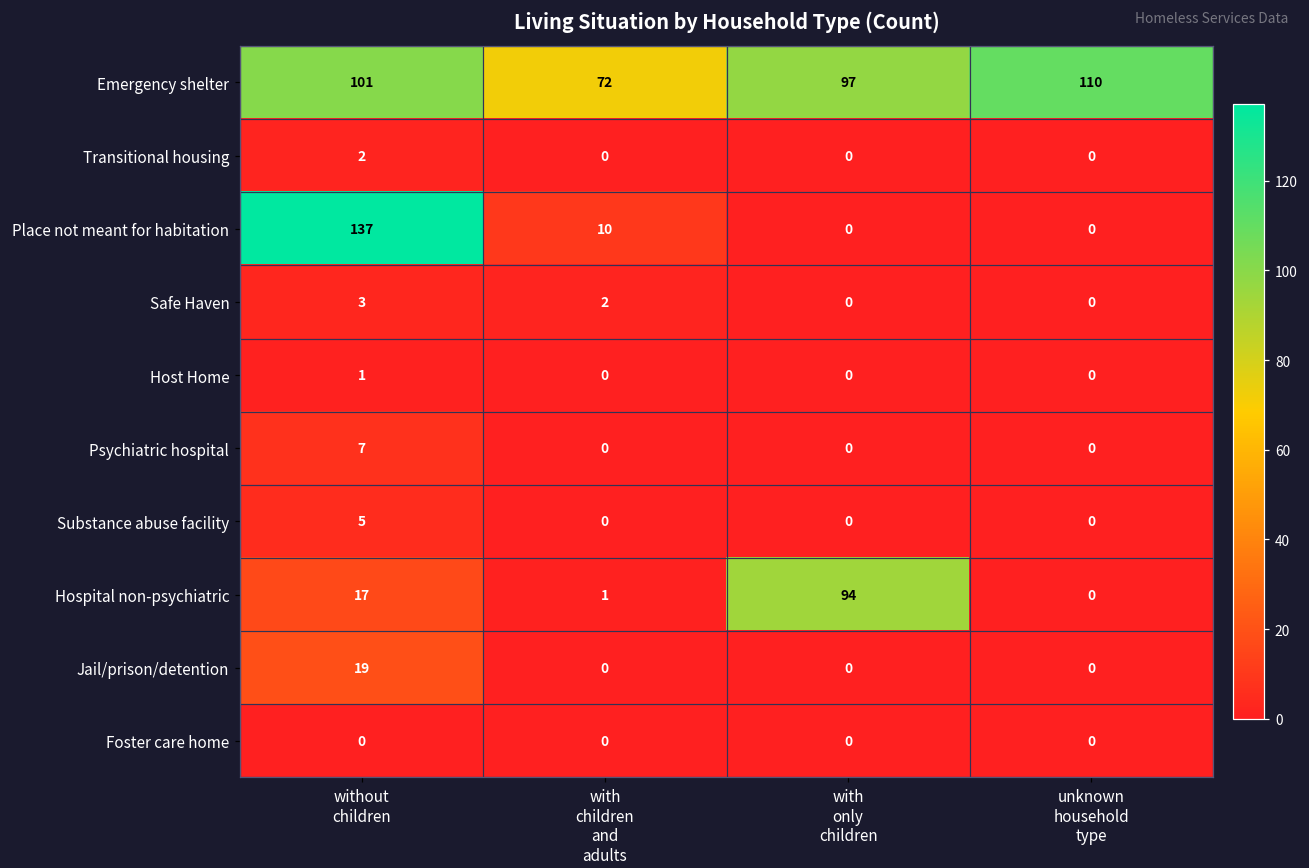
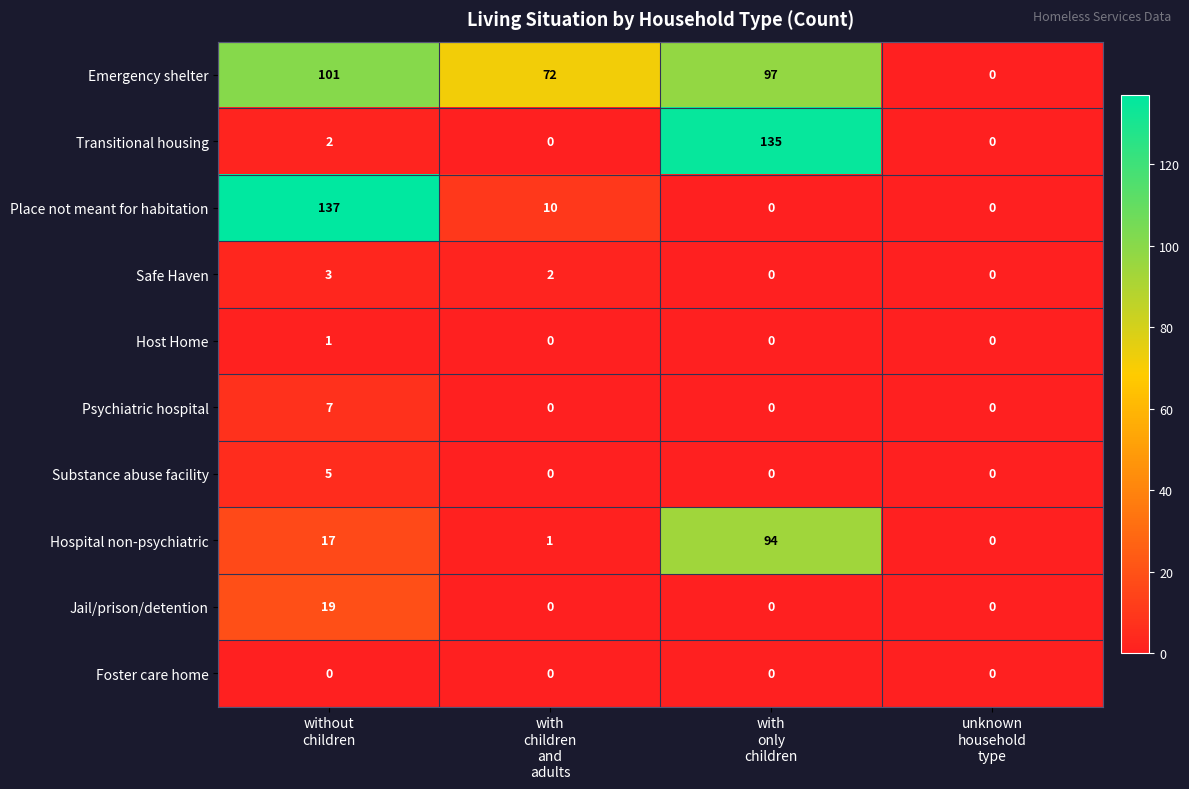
  {
    "Emergency shelter": {
      "without children": 101,
      "with children and adults": 72,
      "with only children": 97,
-     "unknown household type": 110
+     "unknown household type": 0
    },
    "Transitional housing": {
      "without children": 2,
      "with children and adults": 0,
-     "with only children": 0,
+     "with only children": 135,
      "unknown household type": 0
    },
    "Place not meant for habitation": {
      "without children": 137,
      "with children and adults": 10,
      "with only children": 0,
      "unknown household type": 0
    },
    "Safe Haven": {
      "without children": 3,
      "with children and adults": 2,
      "with only children": 0,
      "unknown household type": 0
    },
    "Host Home": {
      "without children": 1,
      "with children and adults": 0,
      "with only children": 0,
      "unknown household type": 0
    },
    "Psychiatric hospital": {
      "without children": 7,
      "with children and adults": 0,
      "with only children": 0,
      "unknown household type": 0
    },
    "Substance abuse facility": {
      "without children": 5,
      "with children and adults": 0,
      "with only children": 0,
      "unknown household type": 0
    },
    "Hospital non-psychiatric": {
      "without children": 17,
      "with children and adults": 1,
      "with only children": 94,
      "unknown household type": 0
    },
    "Jail/prison/detention": {
      "without children": 19,
      "with children and adults": 0,
      "with only children": 0,
      "unknown household type": 0
    },
    "Foster care home": {
      "without children": 0,
      "with children and adults": 0,
      "with only children": 0,
      "unknown household type": 0
    }
  }
